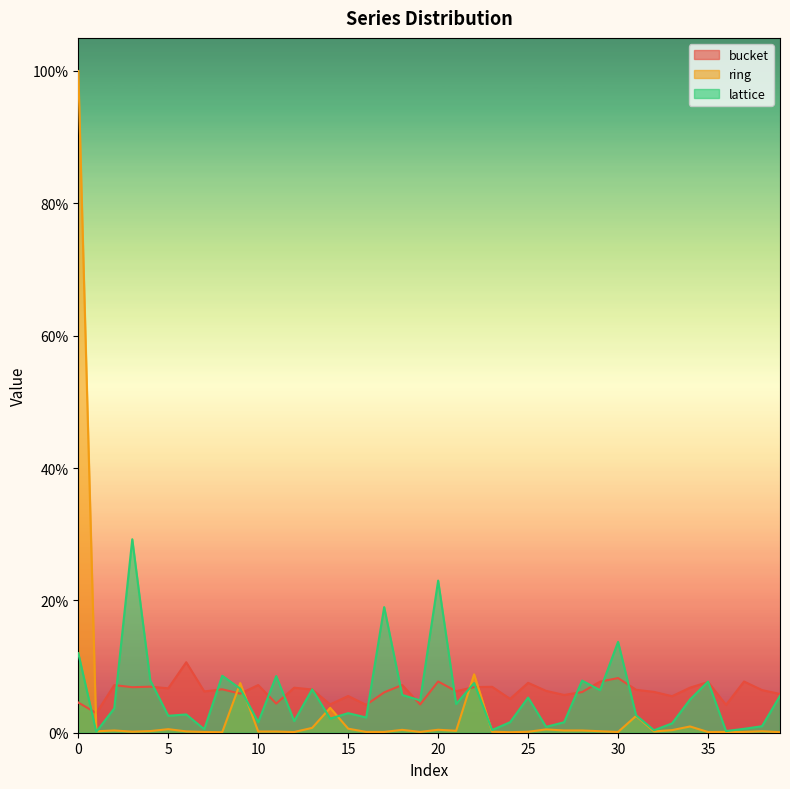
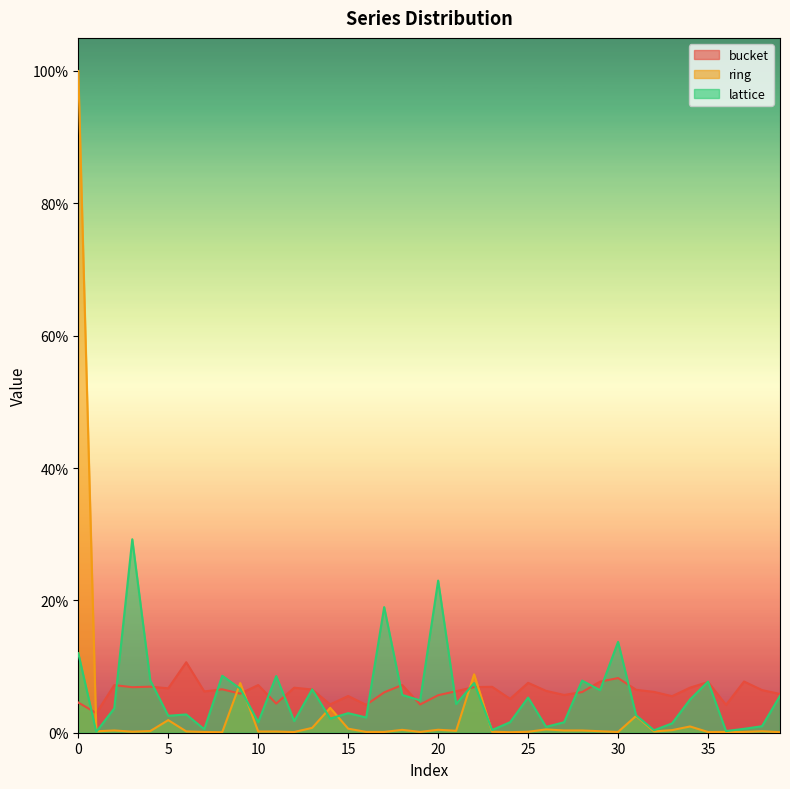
  {
    "bucket": {
      "0": "5%",
      "5": "7%",
      "10": "7%",
      "15": "6%",
-     "20": "8%",
+     "20": "6%",
      "25": "8%",
      "30": "8%"
    },
    "ring": {
      "0": "100%",
-     "5": "1%",
+     "5": "2%",
      "10": "0%",
      "15": "1%",
      "20": "0%",
      "25": "0%",
      "30": "0%",
      "35": "0%"
    },
    "lattice": {
      "0": "12%",
      "5": "3%",
      "10": "2%",
      "15": "3%",
      "20": "23%",
      "25": "5%",
      "30": "14%"
    }
  }
